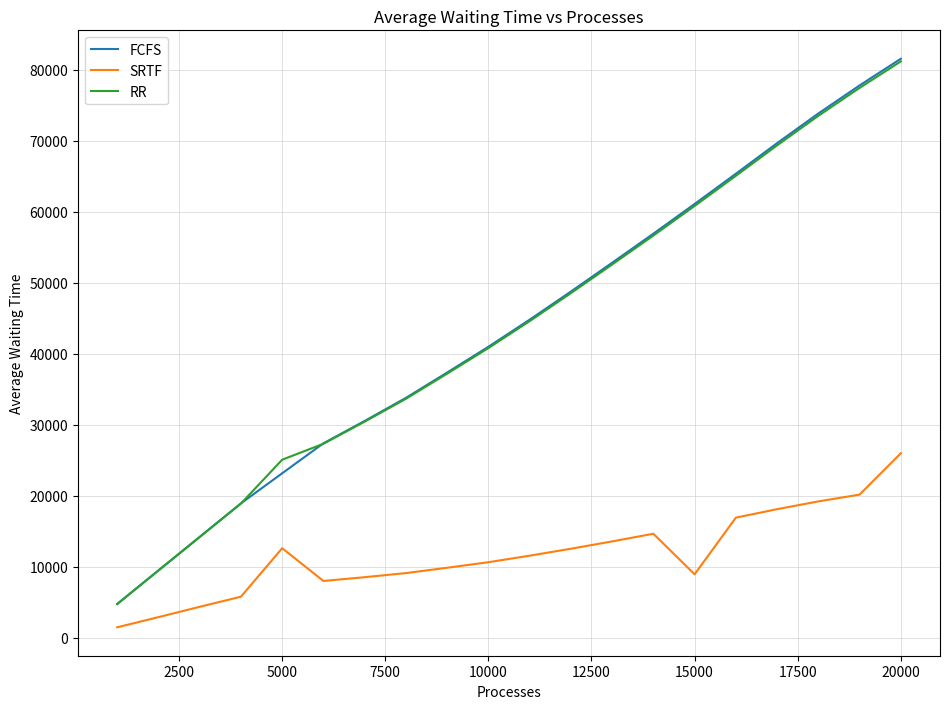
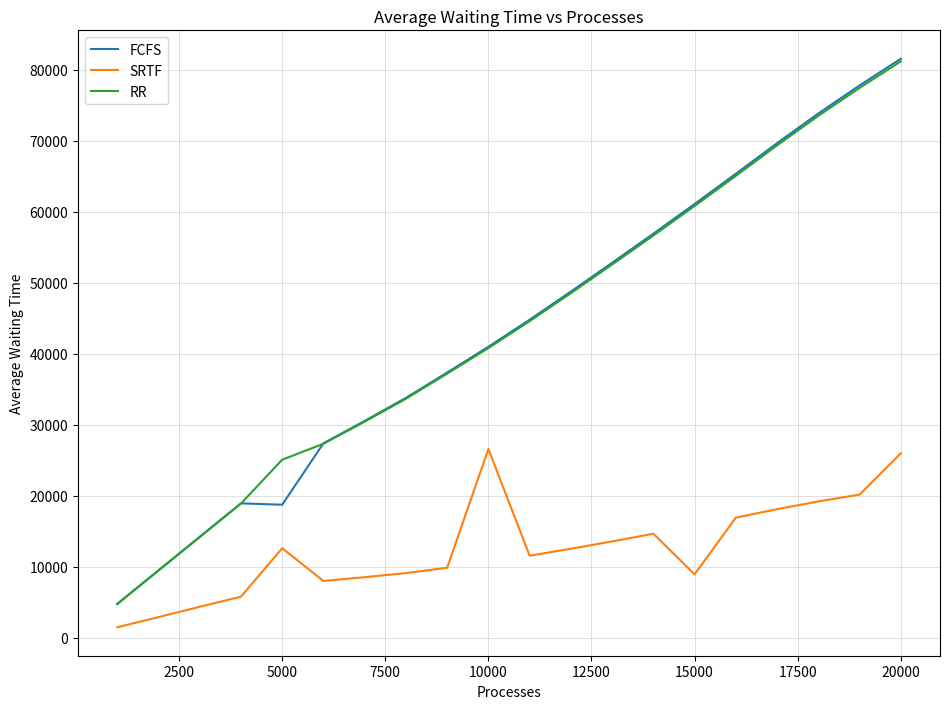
  {
    "FCFS": {
-     "5000": 23000,
+     "5000": 19000,
      "20000": 82000
    },
    "SRTF": {
      "5000": 13000,
-     "10000": 11000,
+     "10000": 27000,
      "15000": 9000,
      "20000": 26000
    },
    "RR": {
      "5000": 25000,
      "20000": 81000
    }
  }
